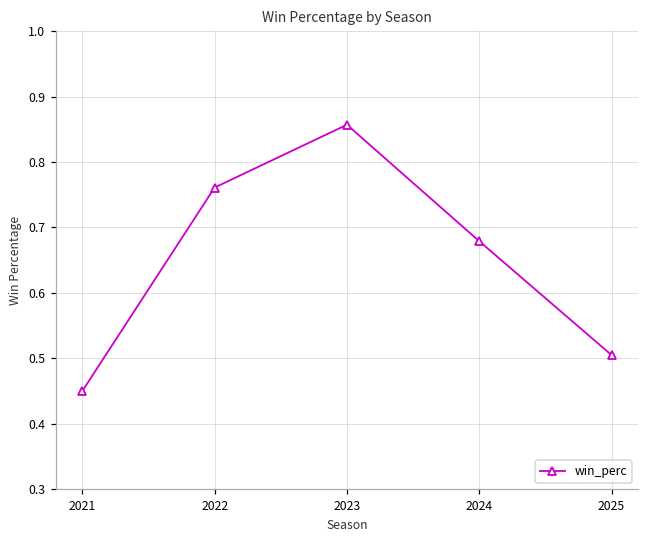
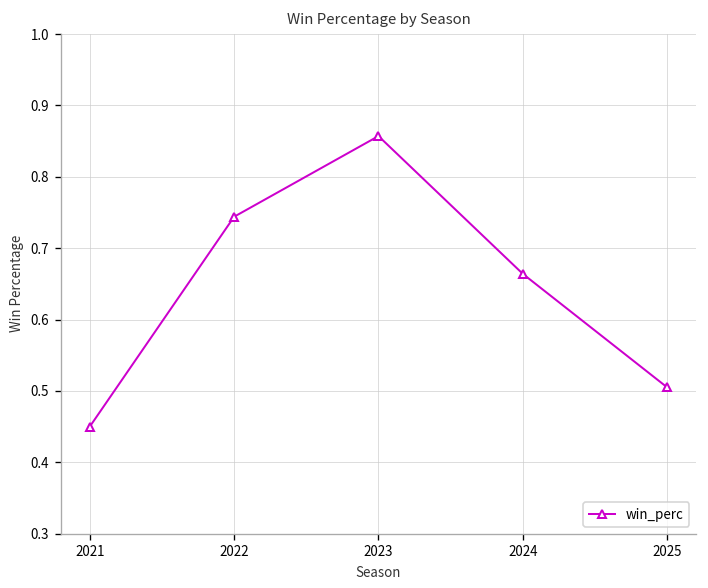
  {
    "2021": 0.45,
-   "2022": 0.76,
+   "2022": 0.74,
    "2023": 0.86,
-   "2024": 0.68,
+   "2024": 0.66,
    "2025": 0.51
  }
